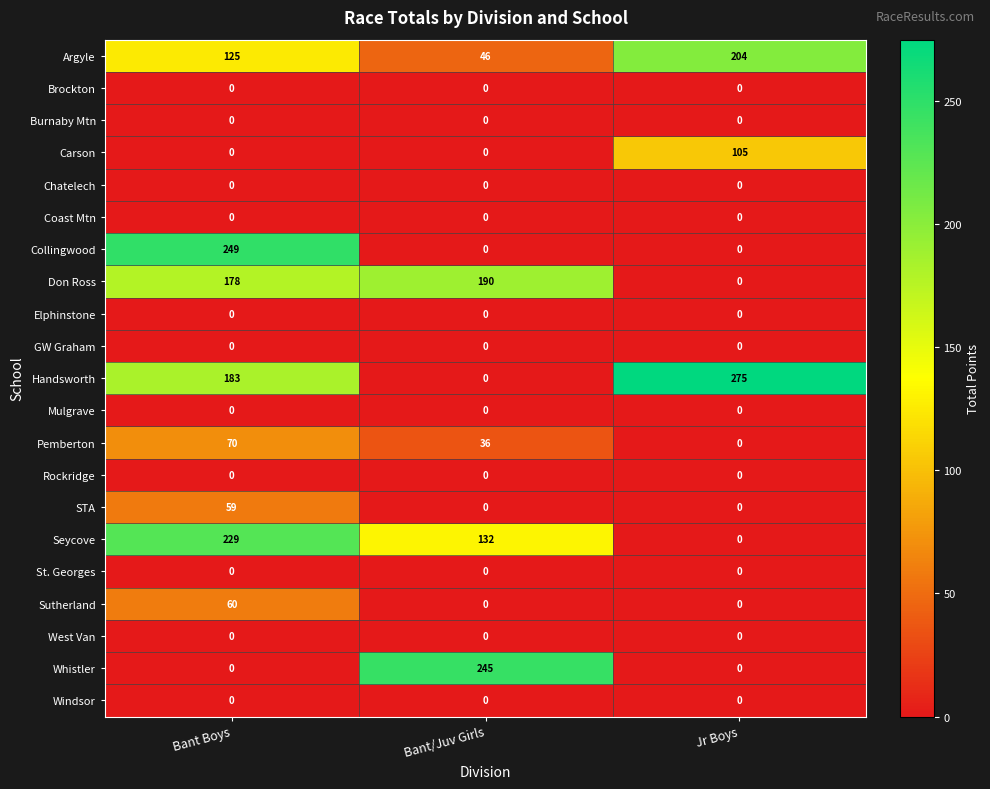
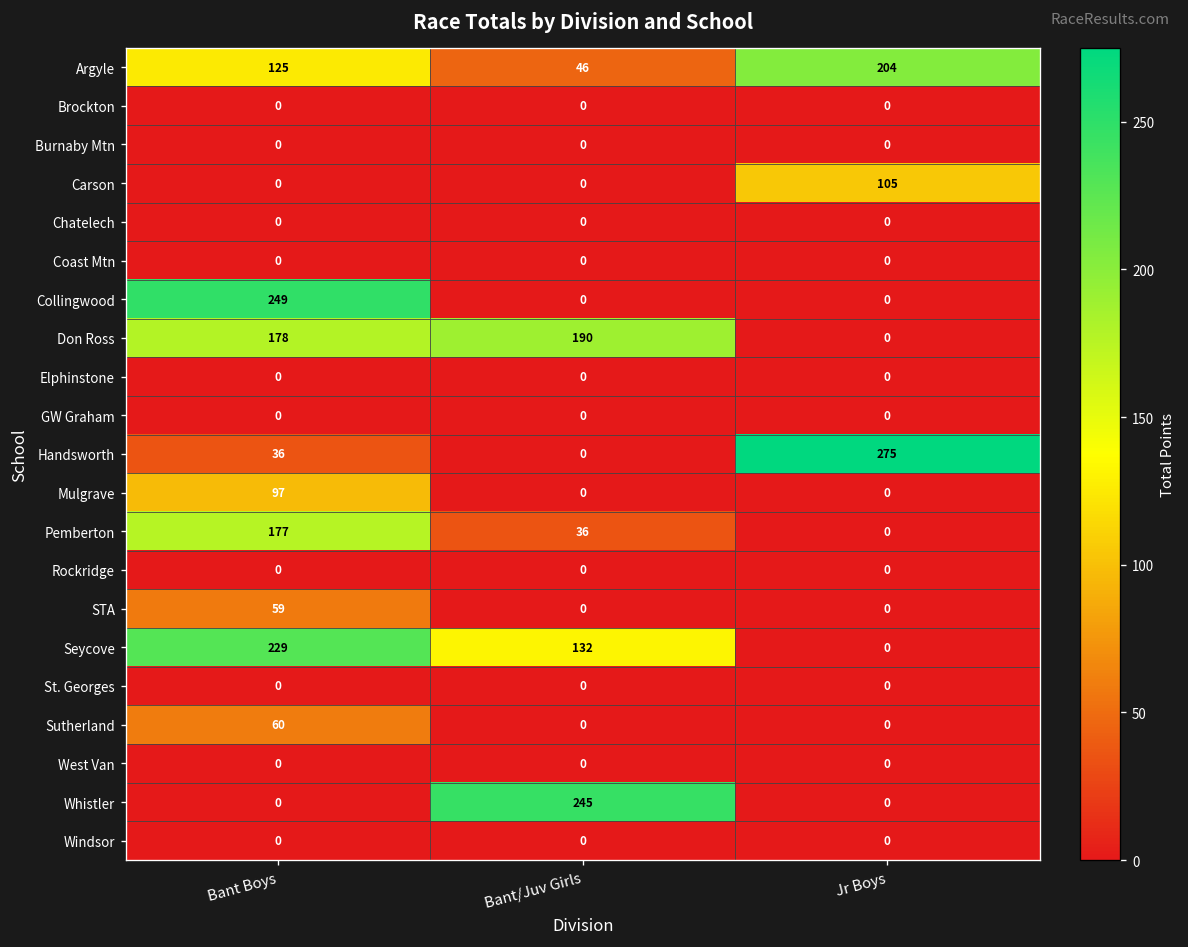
  {
    "Argyle": {
      "Bant Boys": 125,
      "Bant/Juv Girls": 46,
      "Jr Boys": 204
    },
    "Brockton": {
      "Bant Boys": 0,
      "Bant/Juv Girls": 0,
      "Jr Boys": 0
    },
    "Burnaby Mtn": {
      "Bant Boys": 0,
      "Bant/Juv Girls": 0,
      "Jr Boys": 0
    },
    "Carson": {
      "Bant Boys": 0,
      "Bant/Juv Girls": 0,
      "Jr Boys": 105
    },
    "Chatelech": {
      "Bant Boys": 0,
      "Bant/Juv Girls": 0,
      "Jr Boys": 0
    },
    "Coast Mtn": {
      "Bant Boys": 0,
      "Bant/Juv Girls": 0,
      "Jr Boys": 0
    },
    "Collingwood": {
      "Bant Boys": 249,
      "Bant/Juv Girls": 0,
      "Jr Boys": 0
    },
    "Don Ross": {
      "Bant Boys": 178,
      "Bant/Juv Girls": 190,
      "Jr Boys": 0
    },
    "Elphinstone": {
      "Bant Boys": 0,
      "Bant/Juv Girls": 0,
      "Jr Boys": 0
    },
    "GW Graham": {
      "Bant Boys": 0,
      "Bant/Juv Girls": 0,
      "Jr Boys": 0
    },
    "Handsworth": {
-     "Bant Boys": 183,
+     "Bant Boys": 36,
      "Bant/Juv Girls": 0,
      "Jr Boys": 275
    },
    "Mulgrave": {
-     "Bant Boys": 0,
+     "Bant Boys": 97,
      "Bant/Juv Girls": 0,
      "Jr Boys": 0
    },
    "Pemberton": {
-     "Bant Boys": 70,
+     "Bant Boys": 177,
      "Bant/Juv Girls": 36,
      "Jr Boys": 0
    },
    "Rockridge": {
      "Bant Boys": 0,
      "Bant/Juv Girls": 0,
      "Jr Boys": 0
    },
    "STA": {
      "Bant Boys": 59,
      "Bant/Juv Girls": 0,
      "Jr Boys": 0
    },
    "Seycove": {
      "Bant Boys": 229,
      "Bant/Juv Girls": 132,
      "Jr Boys": 0
    },
    "St. Georges": {
      "Bant Boys": 0,
      "Bant/Juv Girls": 0,
      "Jr Boys": 0
    },
    "Sutherland": {
      "Bant Boys": 60,
      "Bant/Juv Girls": 0,
      "Jr Boys": 0
    },
    "West Van": {
      "Bant Boys": 0,
      "Bant/Juv Girls": 0,
      "Jr Boys": 0
    },
    "Whistler": {
      "Bant Boys": 0,
      "Bant/Juv Girls": 245,
      "Jr Boys": 0
    },
    "Windsor": {
      "Bant Boys": 0,
      "Bant/Juv Girls": 0,
      "Jr Boys": 0
    }
  }
